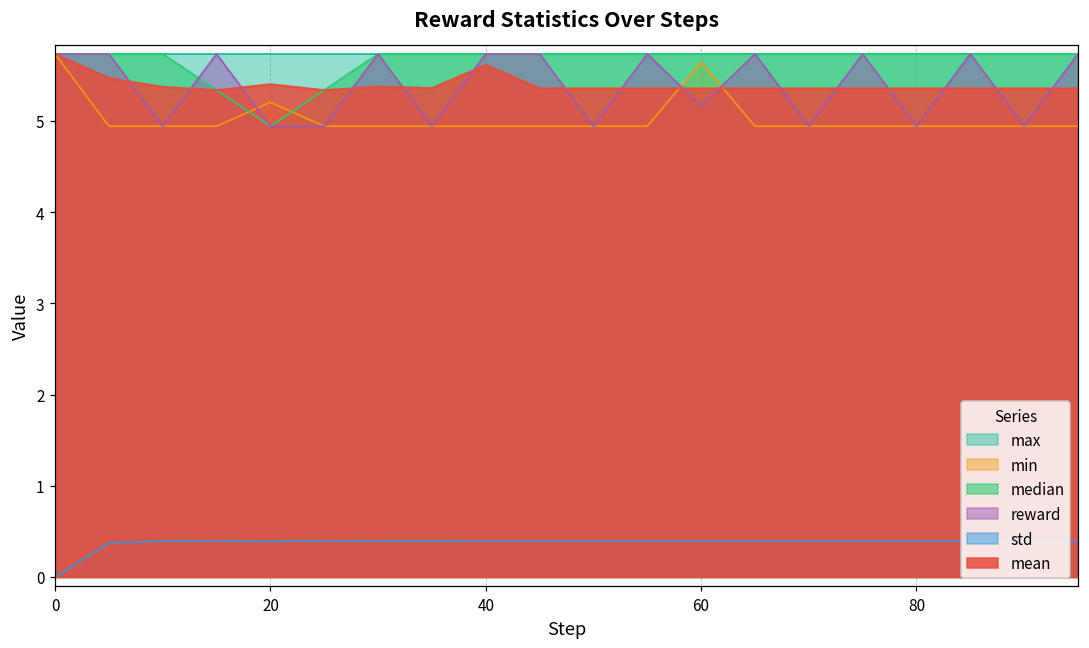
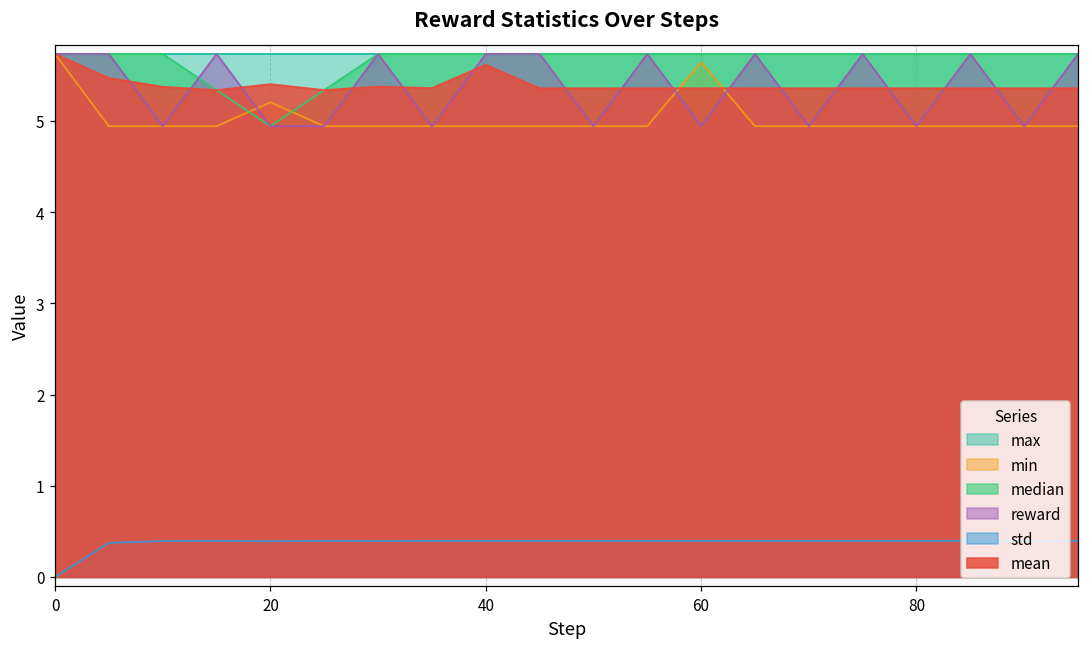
  {
    "min": {
      "20": 5.2,
      "40": 4.9,
      "60": 5.6
    },
    "reward": {
-     "60": 5.2
+     "60": 4.9
    },
    "mean": {
      "20": 5.4,
      "40": 5.6,
      "60": 5.4,
      "80": 5.4
    }
  }
